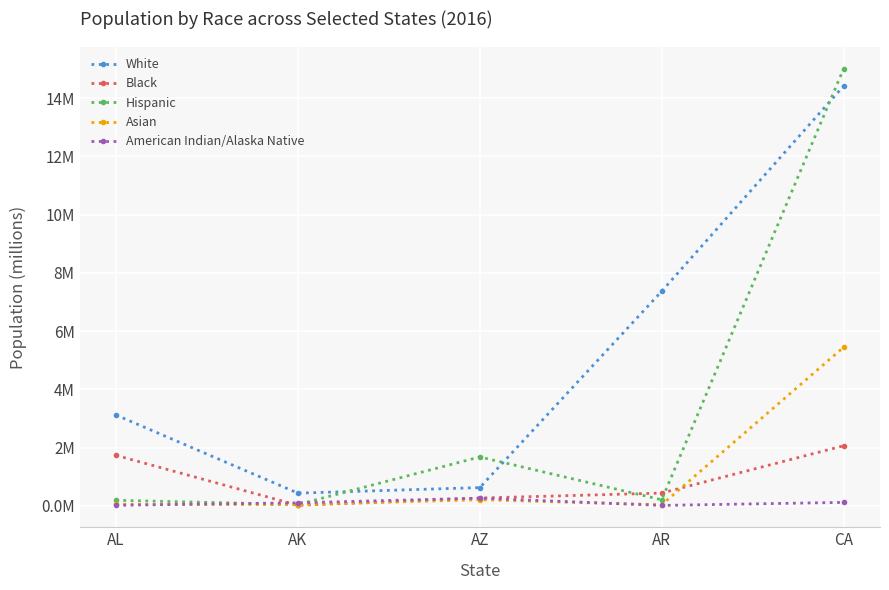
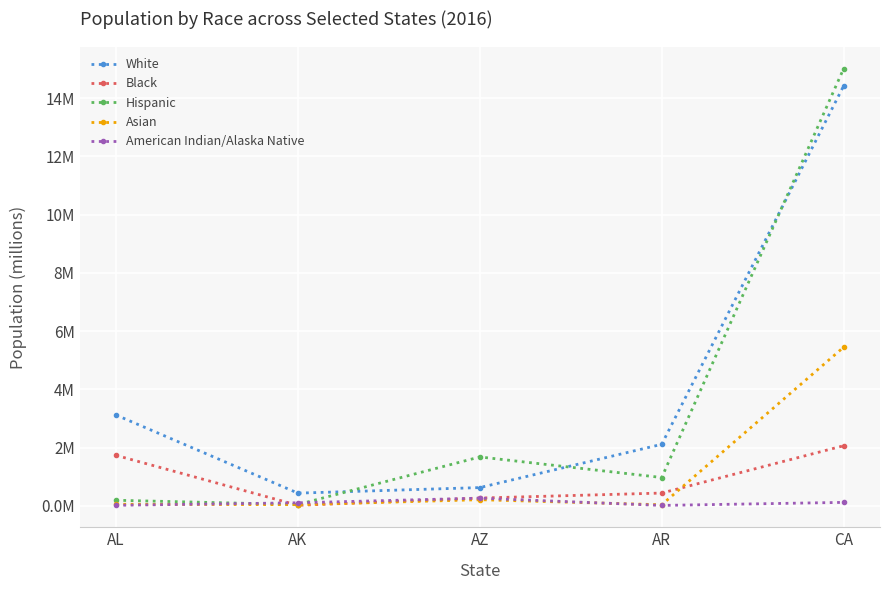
  {
    "White": {
      "AL": 3100000,
      "AK": 400000,
      "AZ": 600000,
-     "AR": 7400000,
+     "AR": 2100000,
      "CA": 14400000
    },
    "Black": {
      "AL": 1700000,
      "AR": 400000,
      "CA": 2100000
    },
    "Hispanic": {
      "AL": 200000,
      "AZ": 1700000,
-     "AR": 200000,
+     "AR": 1000000,
      "CA": 15000000
    },
    "Asian": {
      "CA": 5400000
    },
    "American Indian/Alaska Native": {
      "CA": 100000
    }
  }
